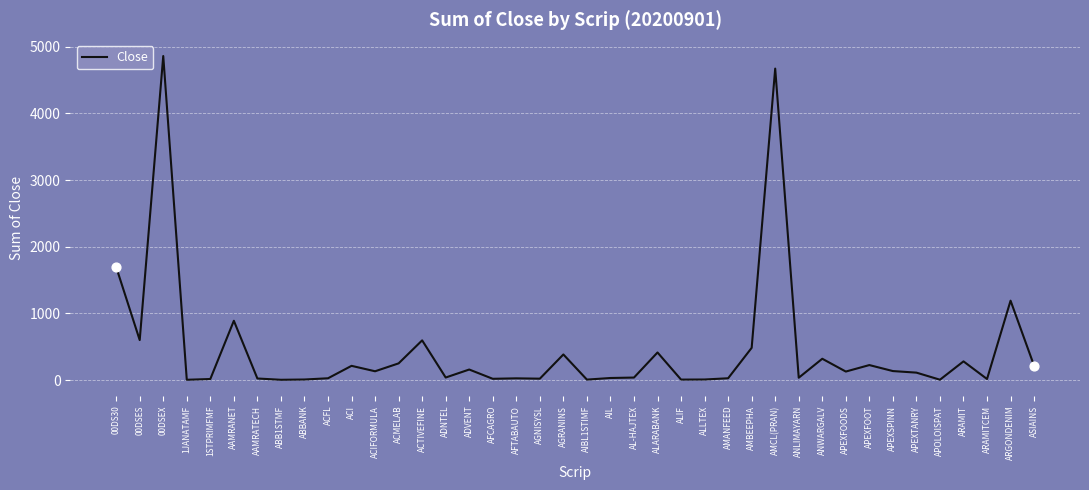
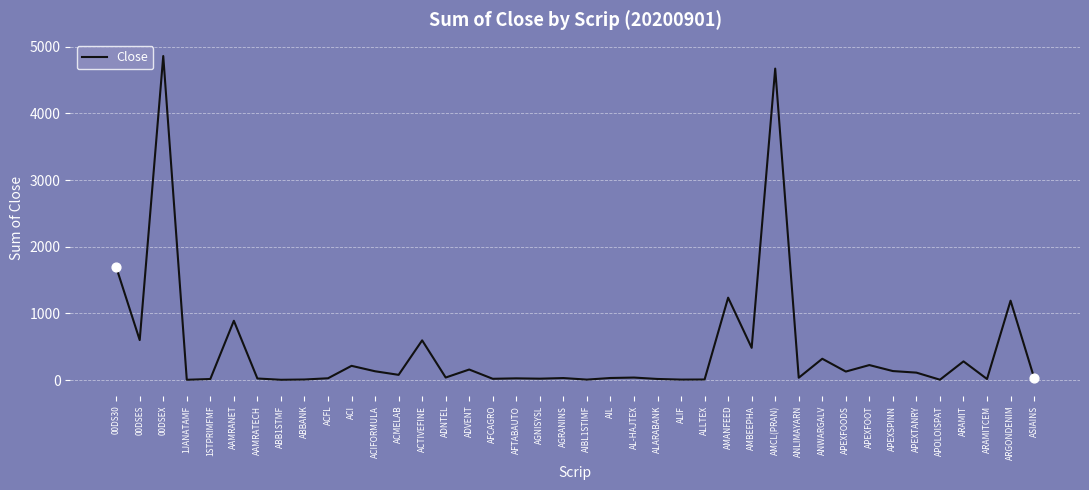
  {
    "Close": {
      "00DSES": 600,
      "00DSEX": 4900,
      "1JANATAMF": 0,
      "1STPRIMFMF": 0,
      "AAMRANET": 900,
      "AAMRATECH": 0,
      "ABB1STMF": 0,
      "ABBANK": 0,
      "ACFL": 0,
      "ACI": 200,
      "ACIFORMULA": 100,
-     "ACMELAB": 300,
+     "ACMELAB": 100,
      "ACTIVEFINE": 600,
      "ADNTEL": 0,
      "ADVENT": 200,
      "AFCAGRO": 0,
      "AFTABAUTO": 0,
      "AGNISYSL": 0,
-     "AGRANINS": 400,
+     "AGRANINS": 0,
      "AIBL1STIMF": 0,
      "AIL": 0,
      "AL-HAJTEX": 0,
-     "ALARABANK": 400,
+     "ALARABANK": 0,
      "ALIF": 0,
      "ALLTEX": 0,
-     "AMANFEED": 0,
+     "AMANFEED": 1200,
      "AMBEEPHA": 500,
      "AMCL(PRAN)": 4700,
      "ANLIMAYARN": 0,
      "ANWARGALV": 300,
      "APEXFOODS": 100,
      "APEXFOOT": 200,
      "APEXSPINN": 100,
      "APEXTANRY": 100,
      "APOLOISPAT": 0,
      "ARAMIT": 300,
      "ARAMITCEM": 0,
      "ARGONDENIM": 1200,
-     "ASIAINS": 200
+     "ASIAINS": 0
    }
  }
